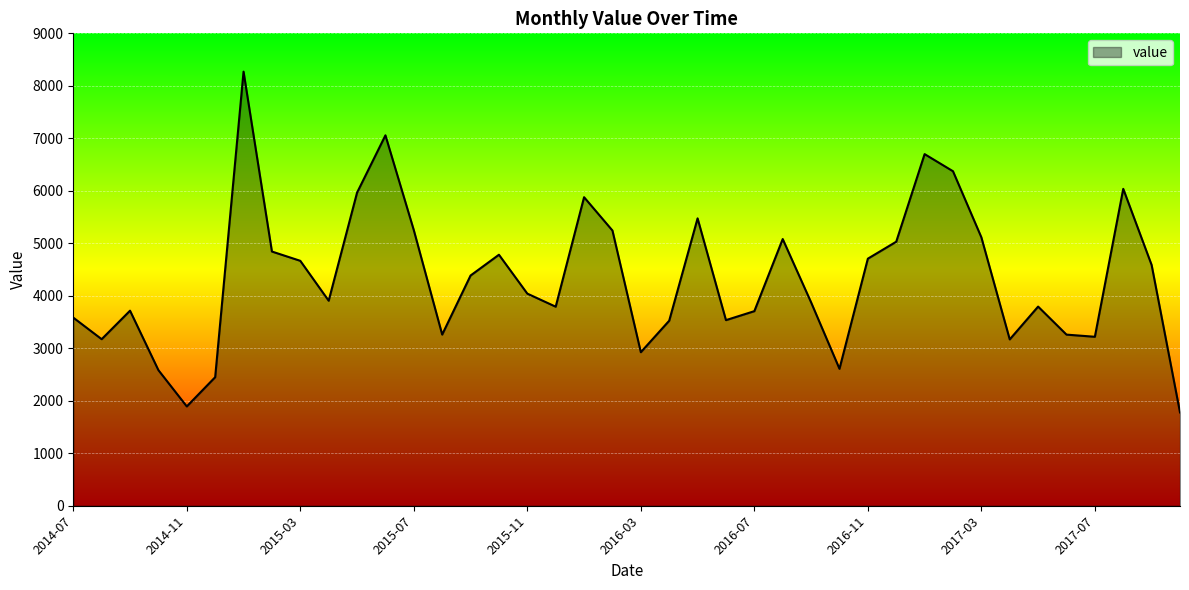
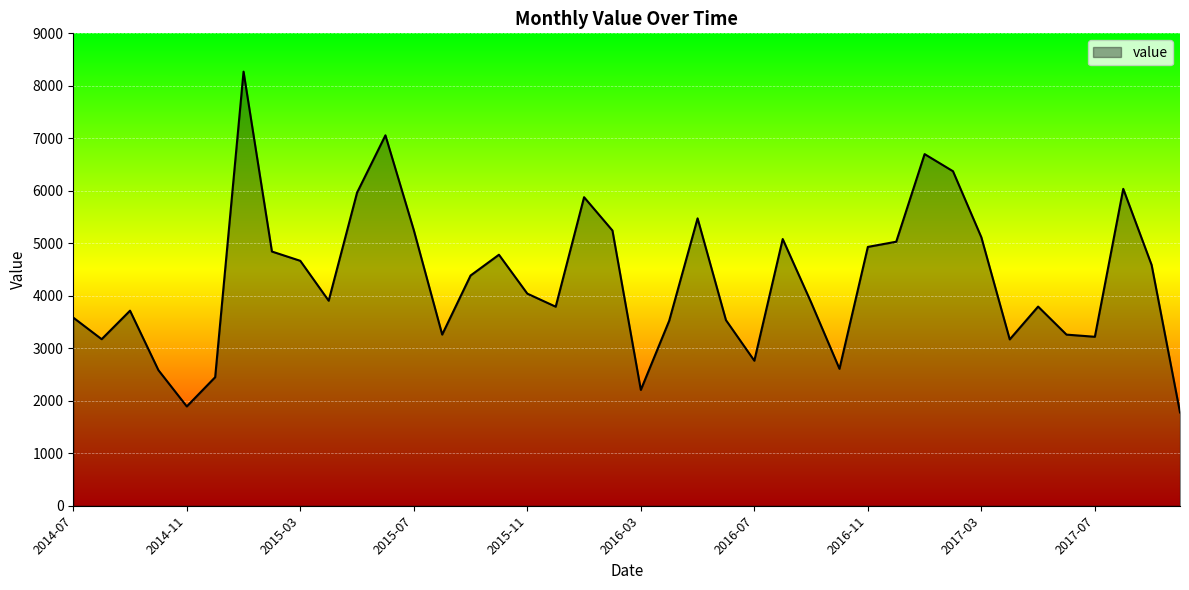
  {
    "2014-07": 3600,
    "2014-11": 1900,
    "2015-03": 4700,
    "2015-07": 5300,
    "2015-11": 4000,
-   "2016-03": 2900,
-   "2016-07": 3700,
-   "2016-11": 4700,
+   "2016-03": 2200,
+   "2016-07": 2800,
+   "2016-11": 4900,
    "2017-03": 5100,
    "2017-07": 3200
  }
